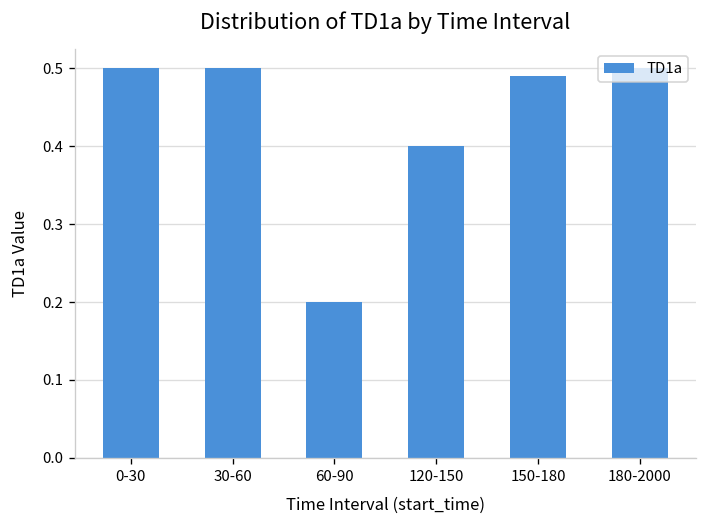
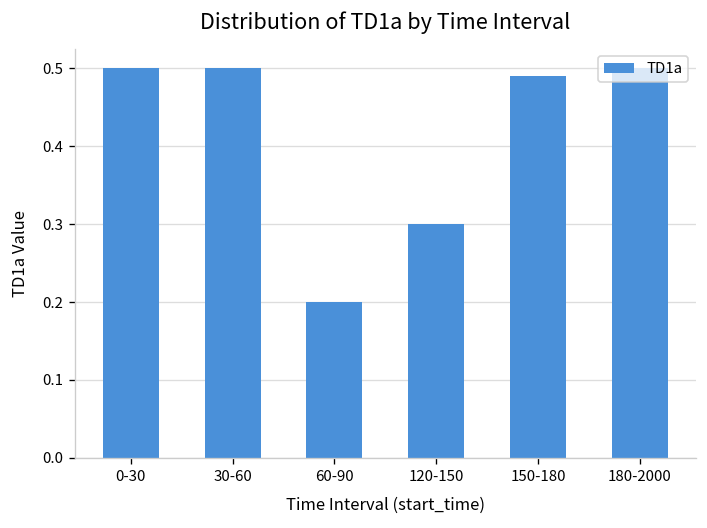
  {
    "0-30": 0.5,
    "30-60": 0.5,
    "60-90": 0.2,
-   "120-150": 0.4,
+   "120-150": 0.3,
    "150-180": 0.49
  }
